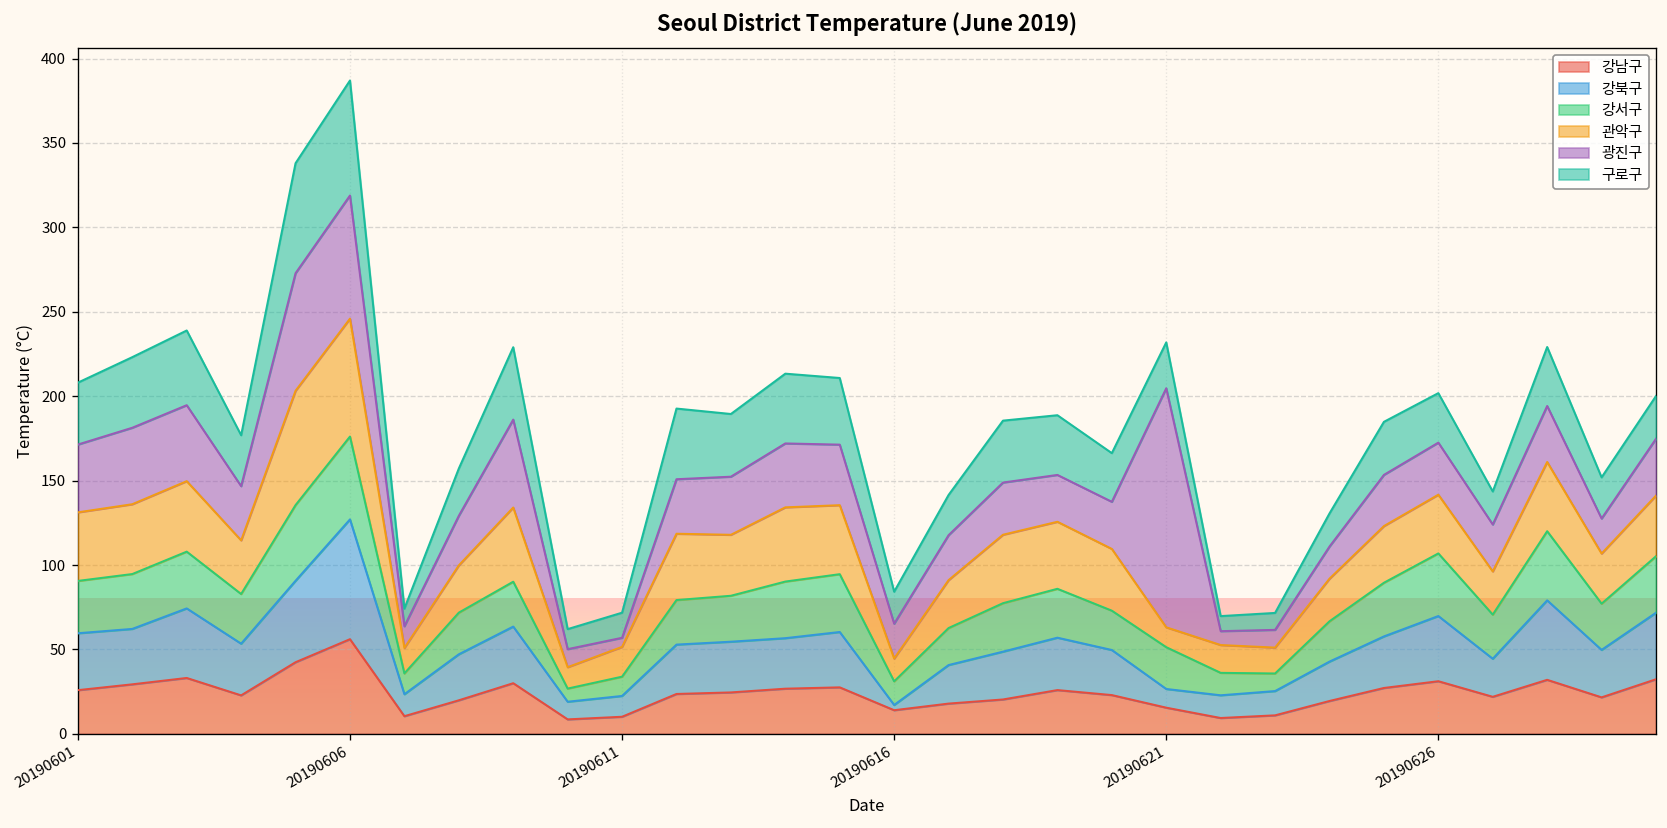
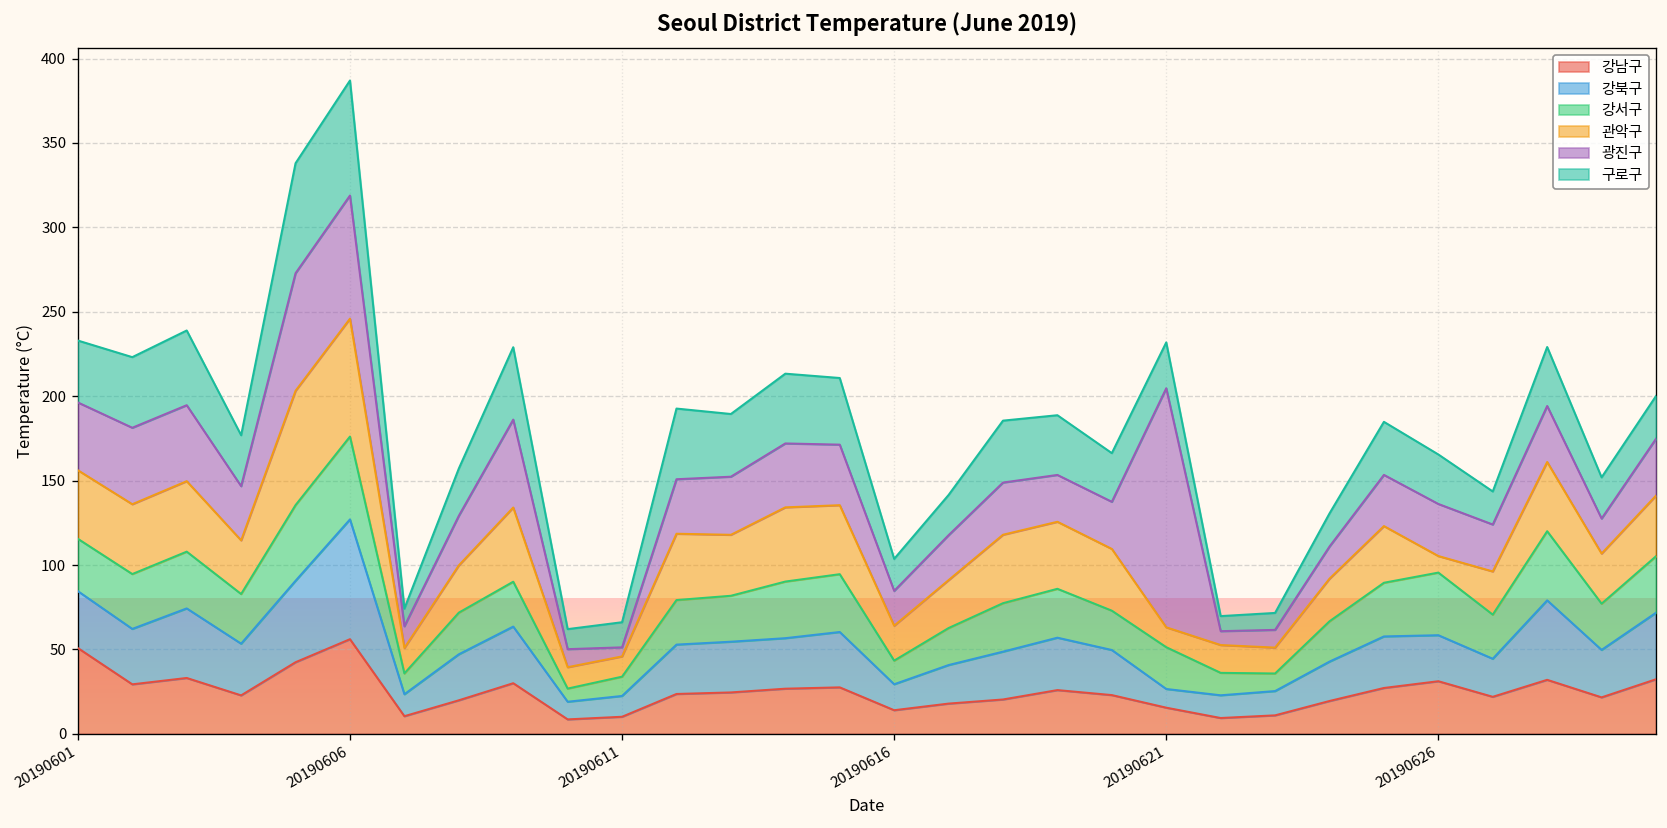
  {
    "강남구": {
-     "20190601": 26,
+     "20190601": 51,
      "20190606": 56,
      "20190611": 10,
      "20190616": 14,
      "20190621": 16,
      "20190626": 31
    },
    "강북구": {
      "20190601": 34,
      "20190606": 71,
      "20190611": 12,
-     "20190616": 3,
+     "20190616": 15,
      "20190621": 11,
-     "20190626": 39
+     "20190626": 27
    },
    "관악구": {
      "20190601": 41,
      "20190606": 70,
-     "20190611": 18,
-     "20190616": 14,
+     "20190611": 12,
+     "20190616": 21,
      "20190621": 12,
-     "20190626": 35
+     "20190626": 10
    },
    "광진구": {
      "20190601": 40,
      "20190606": 73,
      "20190611": 5,
      "20190616": 21,
      "20190621": 142,
      "20190626": 31
    }
  }
